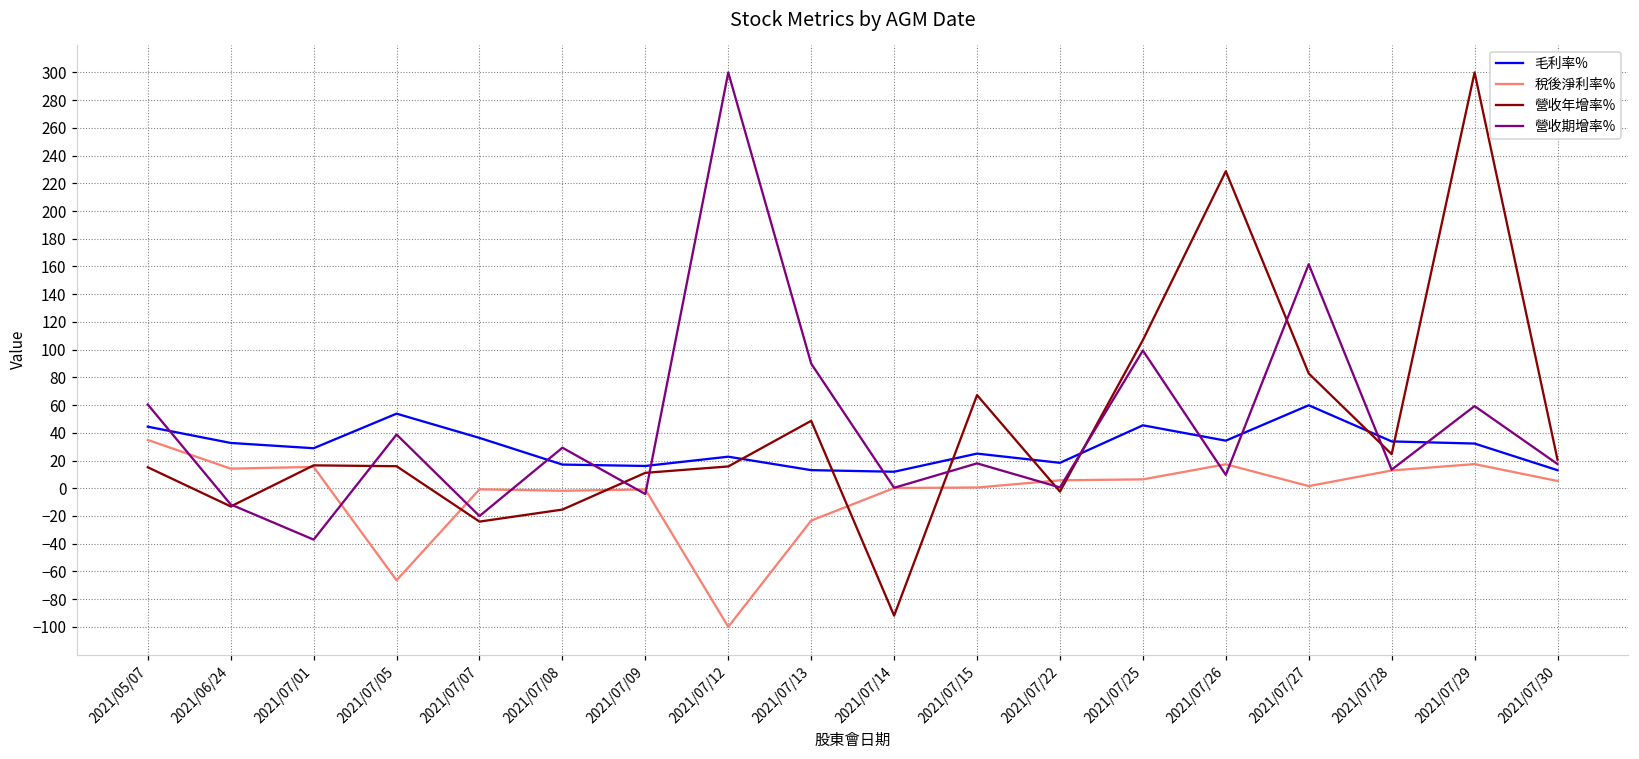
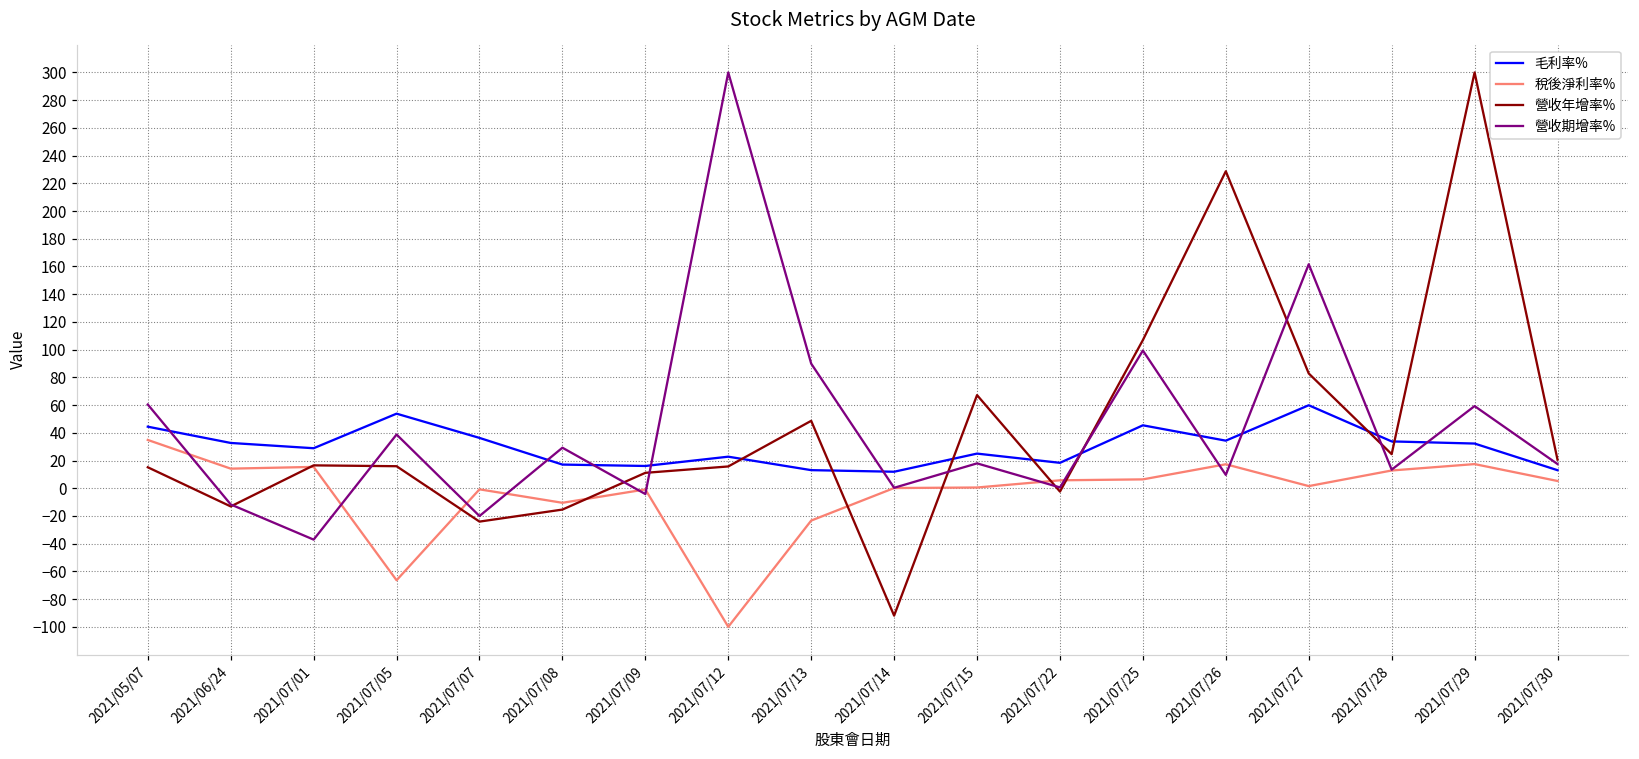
  {
    "毛利率%": {
      "2021/05/07": 44,
      "2021/06/24": 33,
      "2021/07/01": 29,
      "2021/07/05": 54,
      "2021/07/07": 36,
      "2021/07/08": 17,
      "2021/07/09": 16,
      "2021/07/12": 23,
      "2021/07/13": 13,
      "2021/07/14": 12,
      "2021/07/15": 25,
      "2021/07/22": 18,
      "2021/07/25": 45,
      "2021/07/26": 34,
      "2021/07/27": 60,
      "2021/07/28": 34,
      "2021/07/29": 32,
      "2021/07/30": 13
    },
    "稅後淨利率%": {
      "2021/05/07": 35,
      "2021/06/24": 14,
      "2021/07/05": -66,
      "2021/07/07": -1,
-     "2021/07/08": -2,
+     "2021/07/08": -11,
      "2021/07/09": -1,
      "2021/07/12": -100,
      "2021/07/13": -23,
      "2021/07/15": 1,
      "2021/07/22": 6,
      "2021/07/25": 6,
      "2021/07/26": 17,
      "2021/07/27": 2,
      "2021/07/29": 17,
      "2021/07/30": 5
    },
    "營收年增率%": {
      "2021/05/07": 15,
      "2021/07/05": 16,
      "2021/07/07": -24,
      "2021/07/08": -15,
      "2021/07/09": 11,
      "2021/07/12": 16,
      "2021/07/13": 49,
      "2021/07/14": -92,
      "2021/07/15": 67,
      "2021/07/22": -2,
      "2021/07/25": 107,
      "2021/07/26": 229,
      "2021/07/27": 83,
      "2021/07/28": 25,
      "2021/07/29": 300,
      "2021/07/30": 21
    },
    "營收期增率%": {
      "2021/05/07": 60,
      "2021/07/01": -37,
      "2021/07/05": 39,
      "2021/07/07": -20,
      "2021/07/08": 29,
      "2021/07/09": -4,
      "2021/07/12": 300,
      "2021/07/13": 90,
      "2021/07/15": 18,
      "2021/07/22": 1,
      "2021/07/25": 99,
      "2021/07/26": 10,
      "2021/07/27": 162,
      "2021/07/29": 59,
      "2021/07/30": 17
    }
  }
